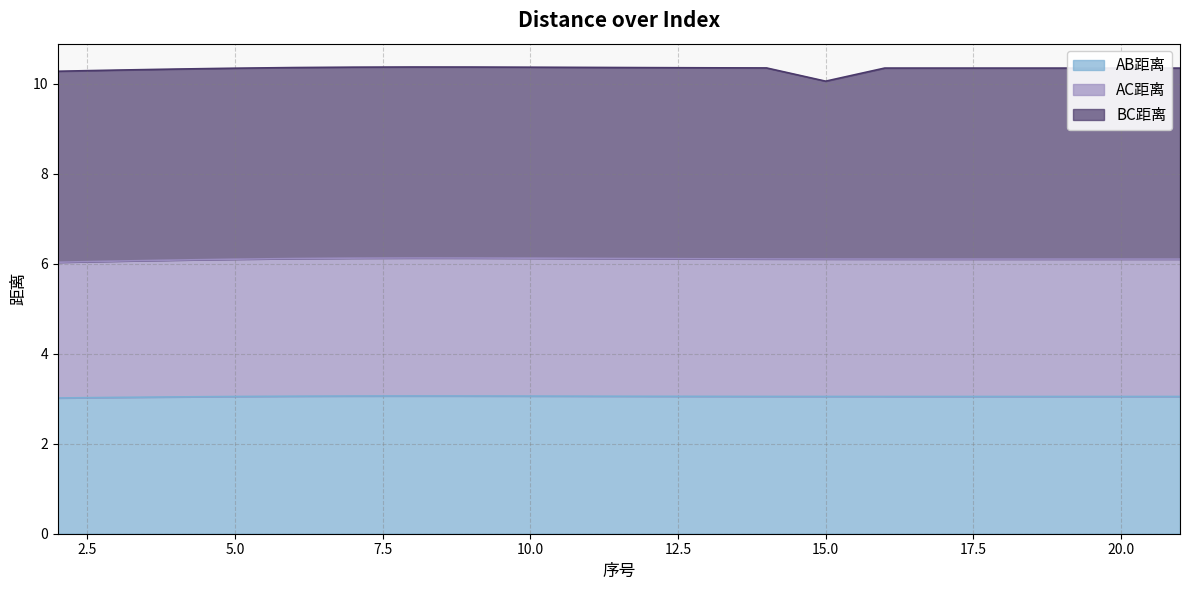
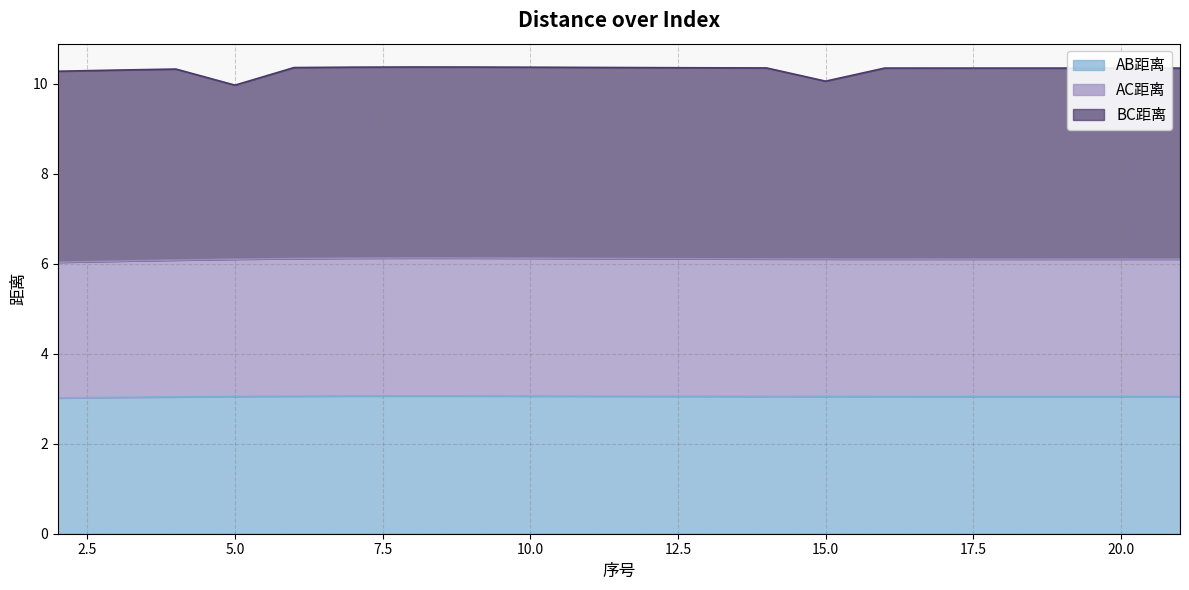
  {
    "BC距离": {
-     "5.0": 4.2,
+     "5.0": 3.9,
      "10.0": 4.2,
      "15.0": 4.0
    }
  }
